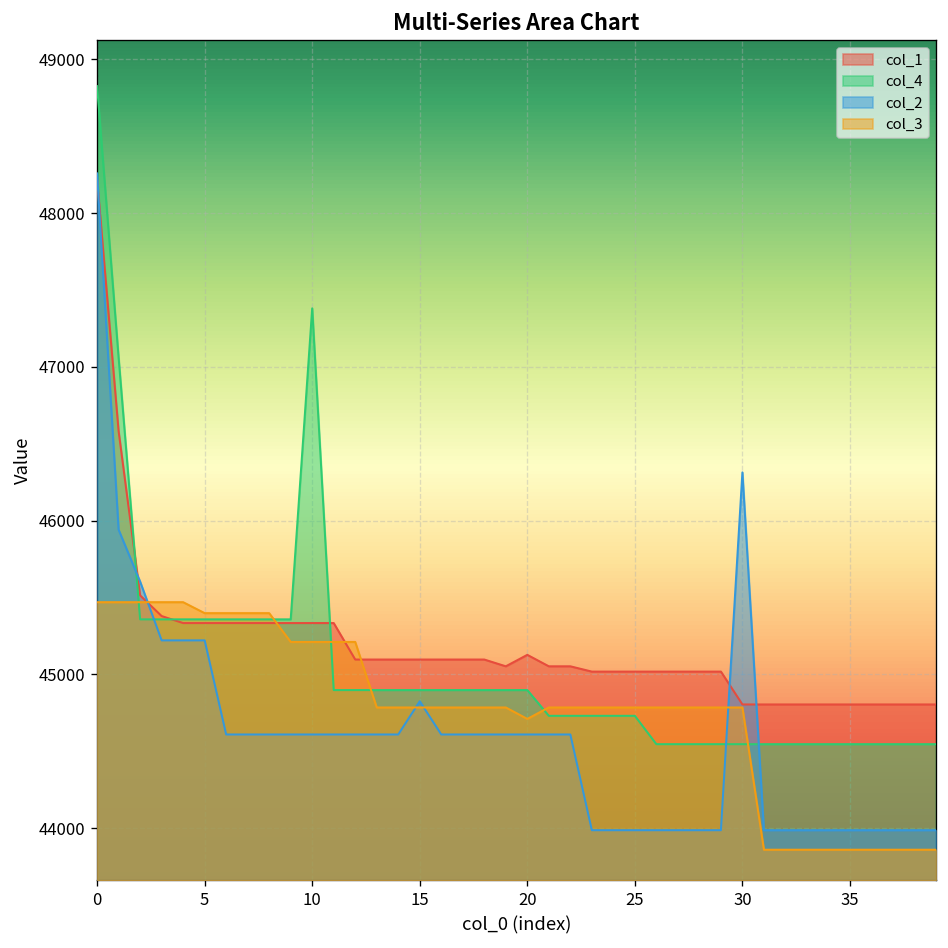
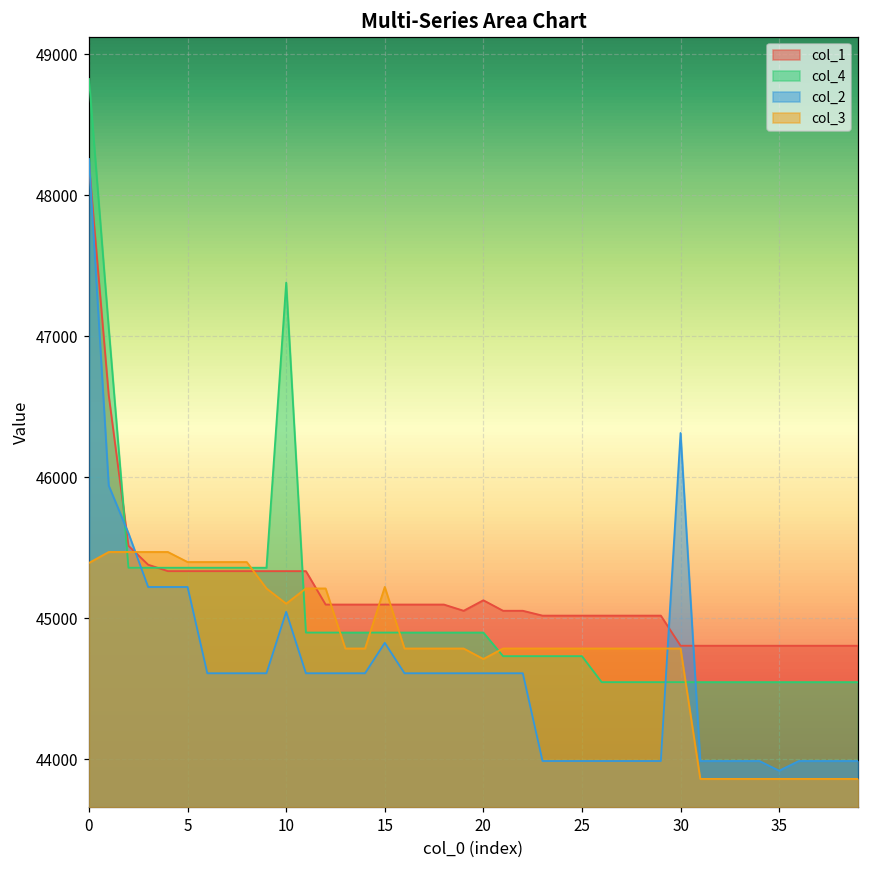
  {
    "col_1": {
      "0": 48220,
      "5": 45330,
      "10": 45330,
      "15": 45100,
      "20": 45130,
      "25": 45020,
      "35": 44810
    },
    "col_4": {
      "0": 48830,
      "5": 45360,
      "10": 47380,
      "15": 44900,
      "20": 44900,
      "25": 44730,
      "30": 44550,
      "35": 44550
    },
    "col_2": {
      "0": 48260,
      "5": 45220,
-     "10": 44610,
+     "10": 45050,
      "15": 44830,
      "20": 44610,
      "25": 43990,
      "30": 46310,
-     "35": 43990
+     "35": 43920
    },
    "col_3": {
-     "0": 45470,
+     "0": 45390,
      "5": 45400,
-     "10": 45210,
-     "15": 44790,
+     "10": 45100,
+     "15": 45220,
      "20": 44710,
      "25": 44790,
      "35": 43860
    }
  }
